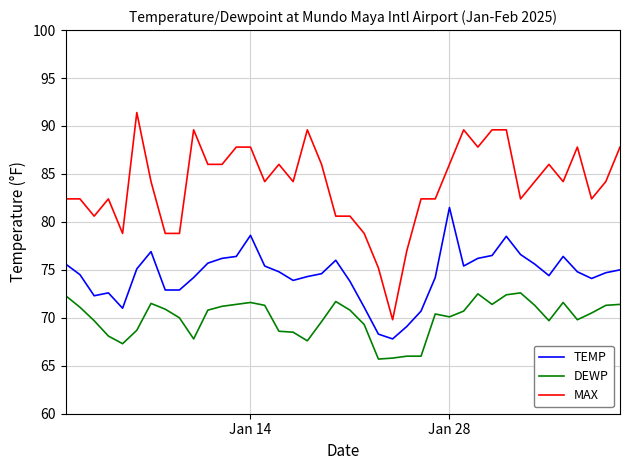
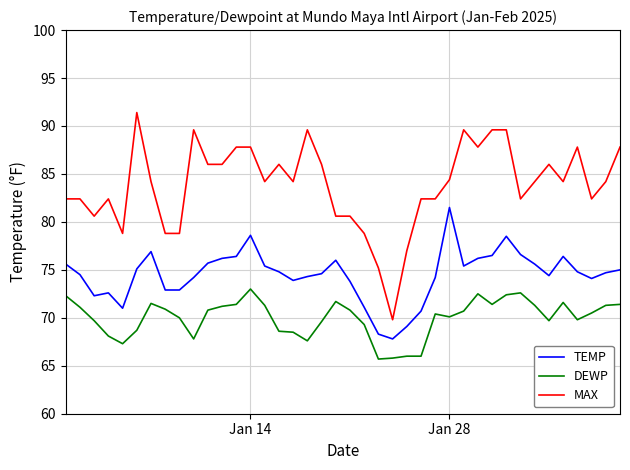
  {
    "TEMP": {
      "Jan 14": 79,
      "Jan 28": 82
    },
    "DEWP": {
-     "Jan 14": 72,
+     "Jan 14": 73,
      "Jan 28": 70
    },
    "MAX": {
      "Jan 14": 88,
-     "Jan 28": 86
+     "Jan 28": 84
    }
  }
